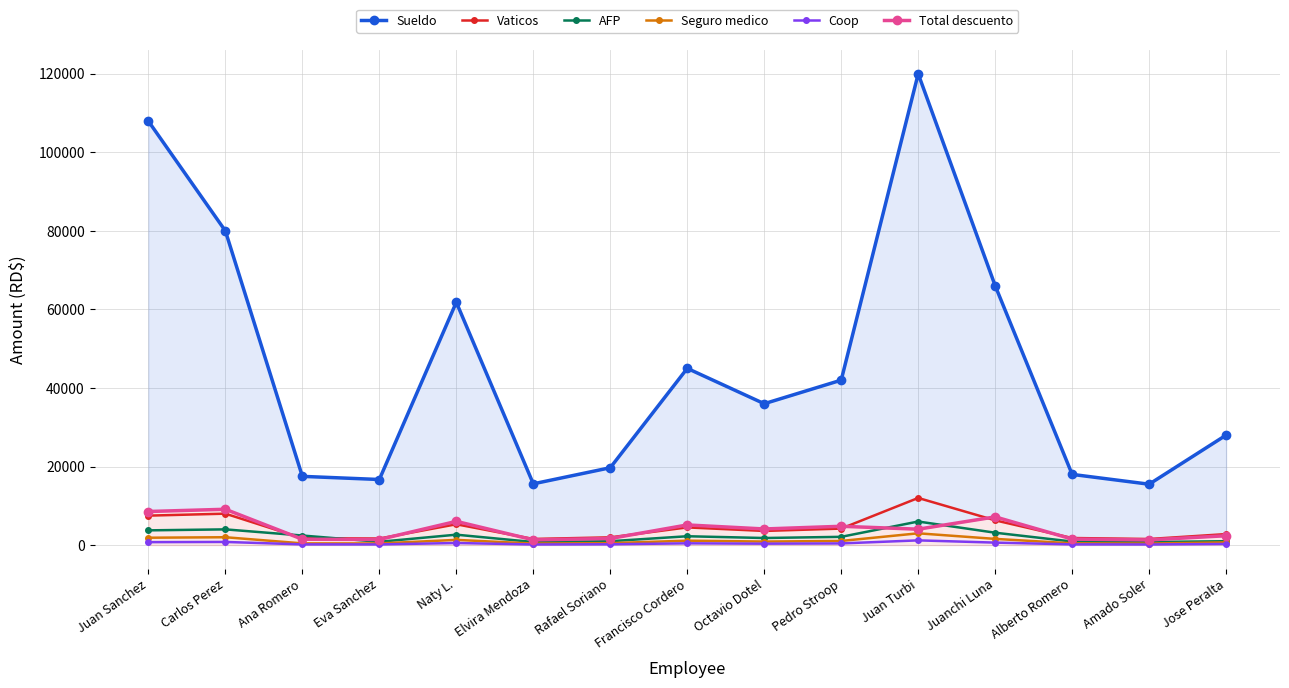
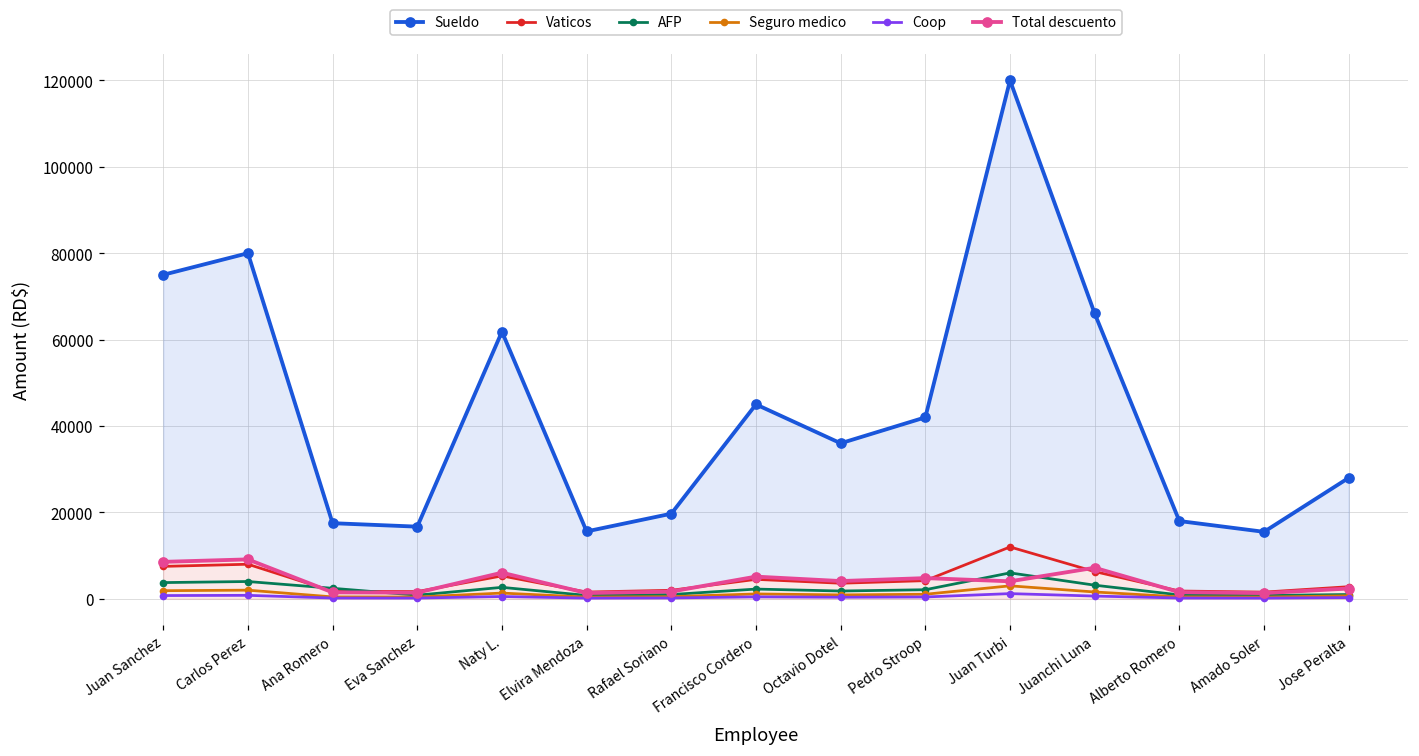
  {
    "Sueldo": {
-     "Juan Sanchez": 108000,
+     "Juan Sanchez": 75000,
      "Carlos Perez": 80000,
      "Ana Romero": 18000,
      "Eva Sanchez": 17000,
      "Naty L.": 62000,
      "Elvira Mendoza": 16000,
      "Rafael Soriano": 20000,
      "Francisco Cordero": 45000,
      "Octavio Dotel": 36000,
      "Pedro Stroop": 42000,
      "Juan Turbi": 120000,
      "Juanchi Luna": 66000,
      "Alberto Romero": 18000,
      "Amado Soler": 16000,
      "Jose Peralta": 28000
    },
    "Vaticos": {
      "Juan Sanchez": 8000,
      "Carlos Perez": 8000,
      "Naty L.": 5000,
      "Juan Turbi": 12000,
      "Juanchi Luna": 6000
    },
    "AFP": {
      "Juan Sanchez": 4000,
      "Carlos Perez": 4000,
      "Ana Romero": 2000,
      "Naty L.": 3000,
      "Francisco Cordero": 2000,
      "Octavio Dotel": 2000,
      "Pedro Stroop": 2000,
      "Juan Turbi": 6000,
      "Juanchi Luna": 3000
    },
    "Seguro medico": {
      "Juan Sanchez": 2000,
      "Carlos Perez": 2000,
      "Naty L.": 1000,
      "Francisco Cordero": 1000,
      "Juan Turbi": 3000,
      "Juanchi Luna": 2000
    },
    "Coop": {
      "Juan Sanchez": 1000,
      "Carlos Perez": 1000,
      "Naty L.": 1000,
      "Francisco Cordero": 0,
      "Juan Turbi": 1000,
      "Juanchi Luna": 1000
    },
    "Total descuento": {
      "Juan Sanchez": 9000,
      "Carlos Perez": 9000,
      "Naty L.": 6000,
      "Juan Turbi": 4000,
      "Juanchi Luna": 7000
    }
  }
